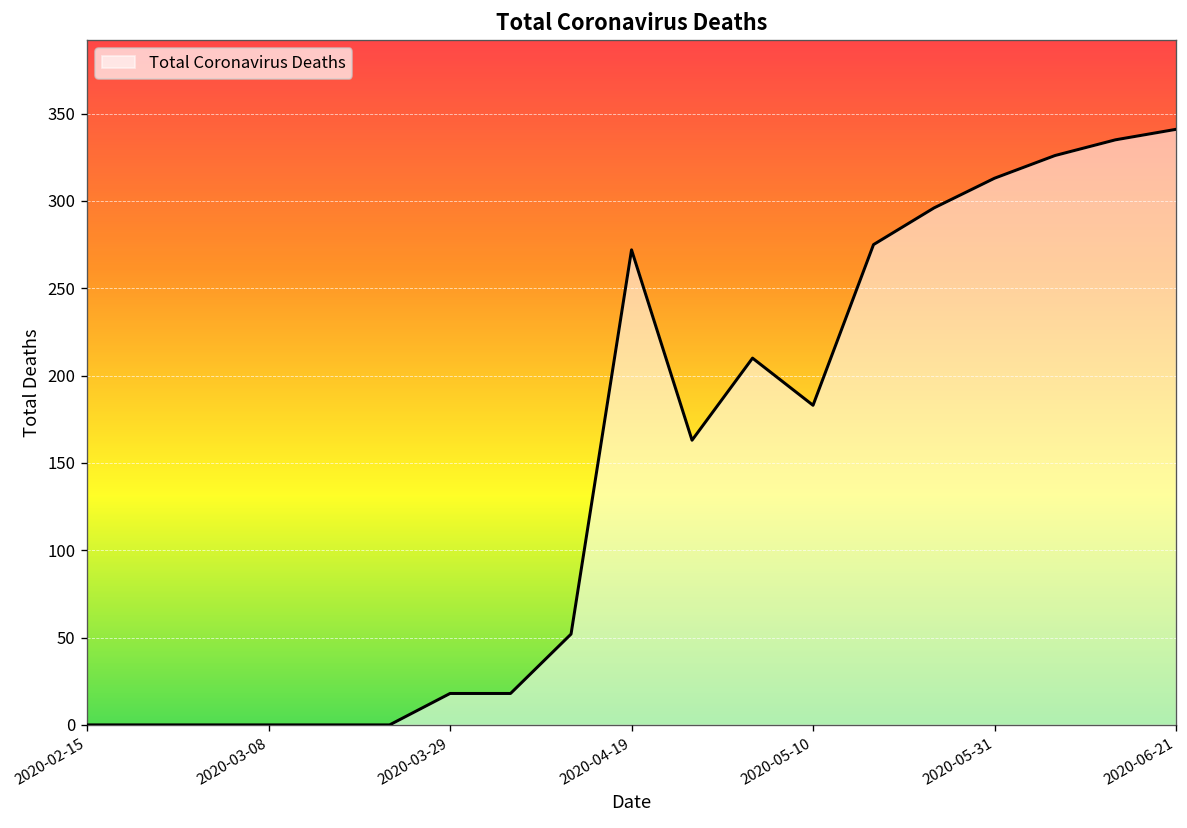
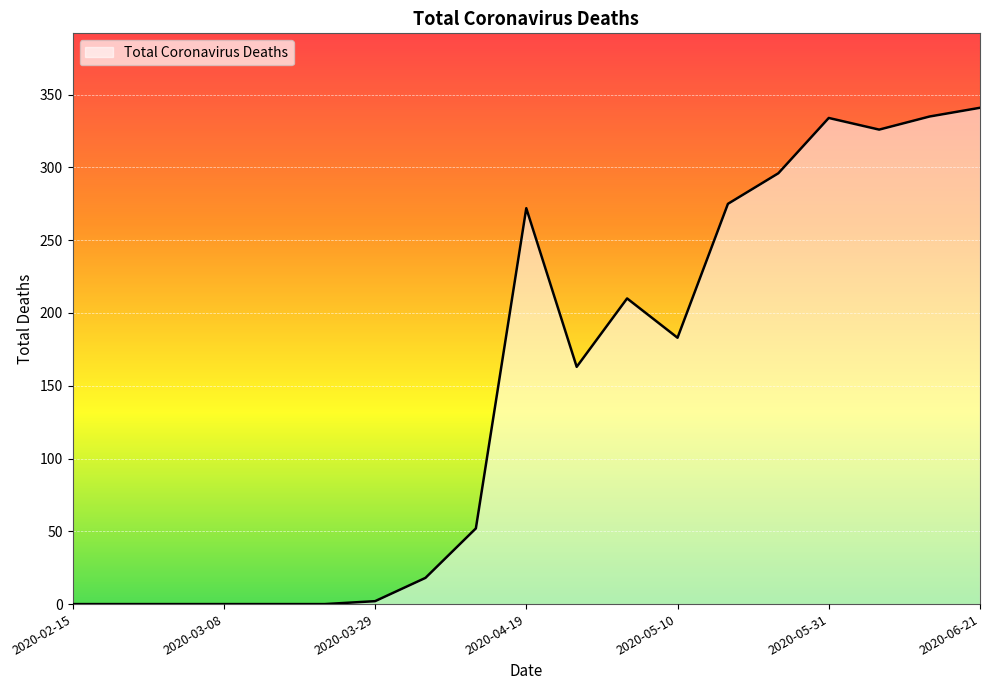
  {
    "2020-02-15": 0,
    "2020-03-08": 0,
-   "2020-03-29": 18,
+   "2020-03-29": 2,
    "2020-04-19": 272,
    "2020-05-10": 183,
-   "2020-05-31": 313,
+   "2020-05-31": 334,
    "2020-06-21": 341
  }
